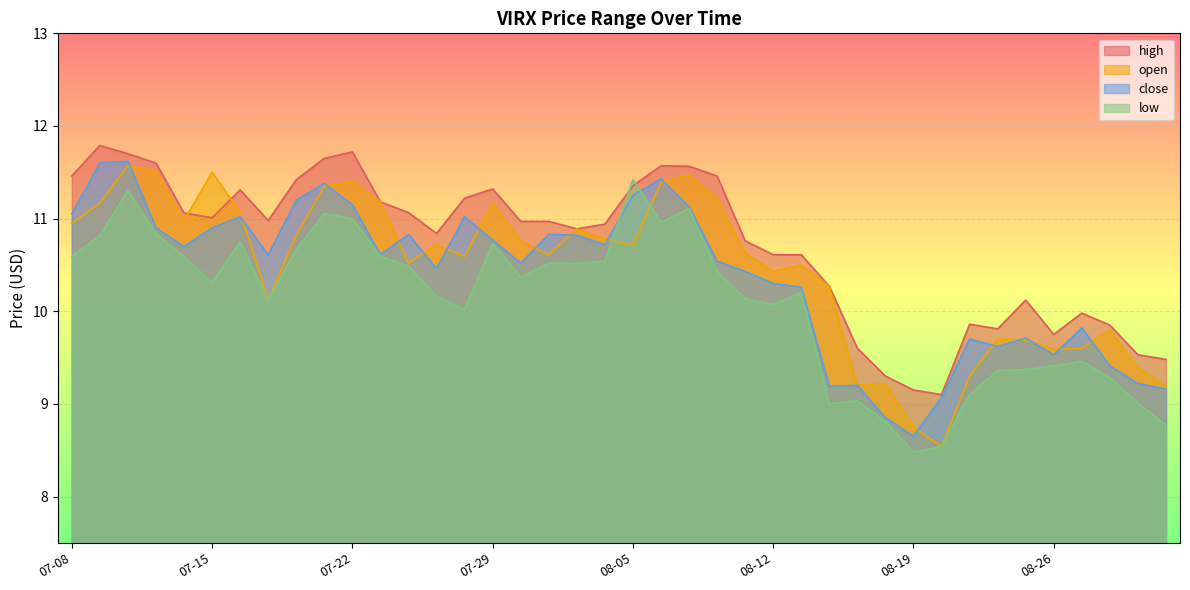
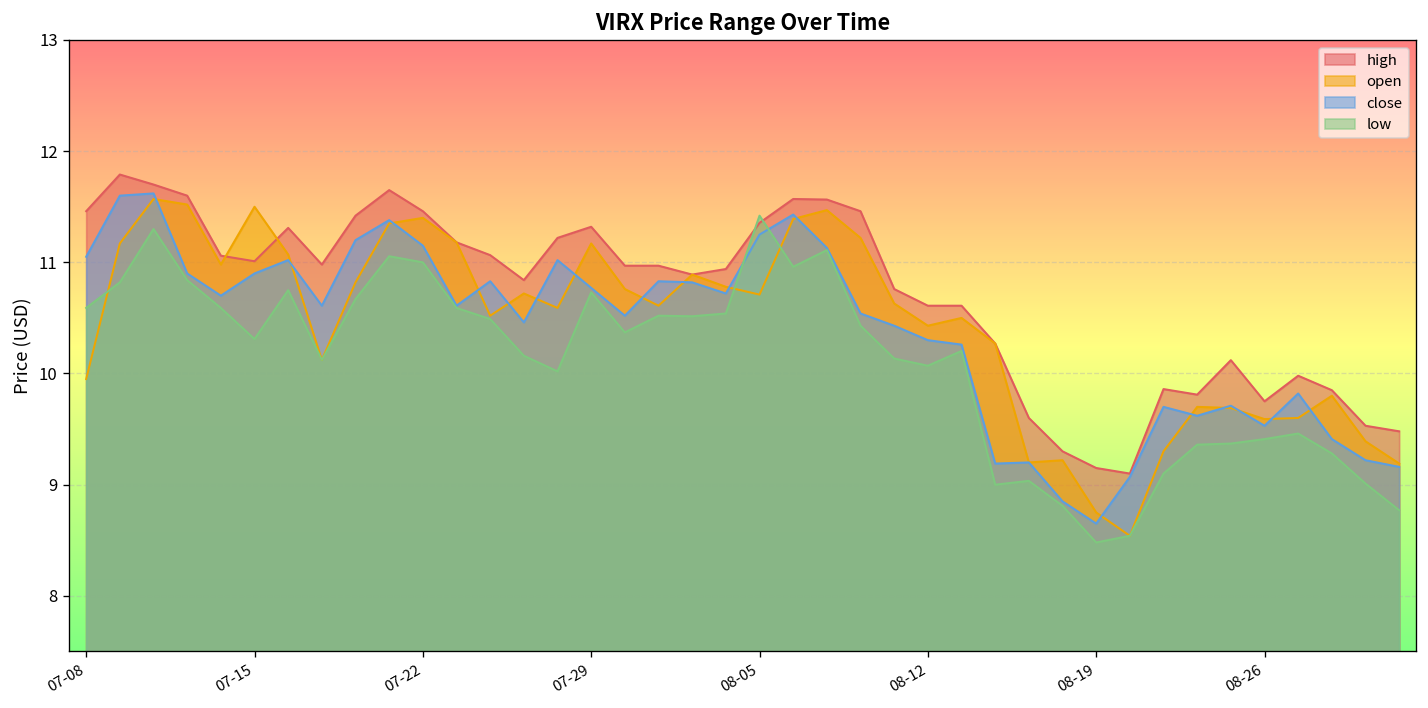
  {
    "high": {
      "07-08": 11.5,
      "07-15": 11.0,
-     "07-22": 11.7,
+     "07-22": 11.5,
      "07-29": 11.3,
      "08-05": 11.4,
      "08-12": 10.6,
      "08-19": 9.2,
      "08-26": 9.8
    },
    "open": {
-     "07-08": 11.0,
+     "07-08": 10.0,
      "07-15": 11.5,
      "07-22": 11.4,
      "07-29": 11.2,
      "08-05": 10.7,
      "08-12": 10.4,
      "08-19": 8.8,
      "08-26": 9.6
    },
    "close": {
      "07-08": 11.1,
      "07-15": 10.9,
      "07-22": 11.2,
      "07-29": 10.8,
      "08-05": 11.3,
      "08-12": 10.3,
      "08-19": 8.7,
      "08-26": 9.5
    },
    "low": {
      "07-08": 10.6,
      "07-15": 10.3,
      "07-22": 11.0,
      "07-29": 10.7,
      "08-05": 11.4,
      "08-12": 10.1,
      "08-19": 8.5,
      "08-26": 9.4
    }
  }
